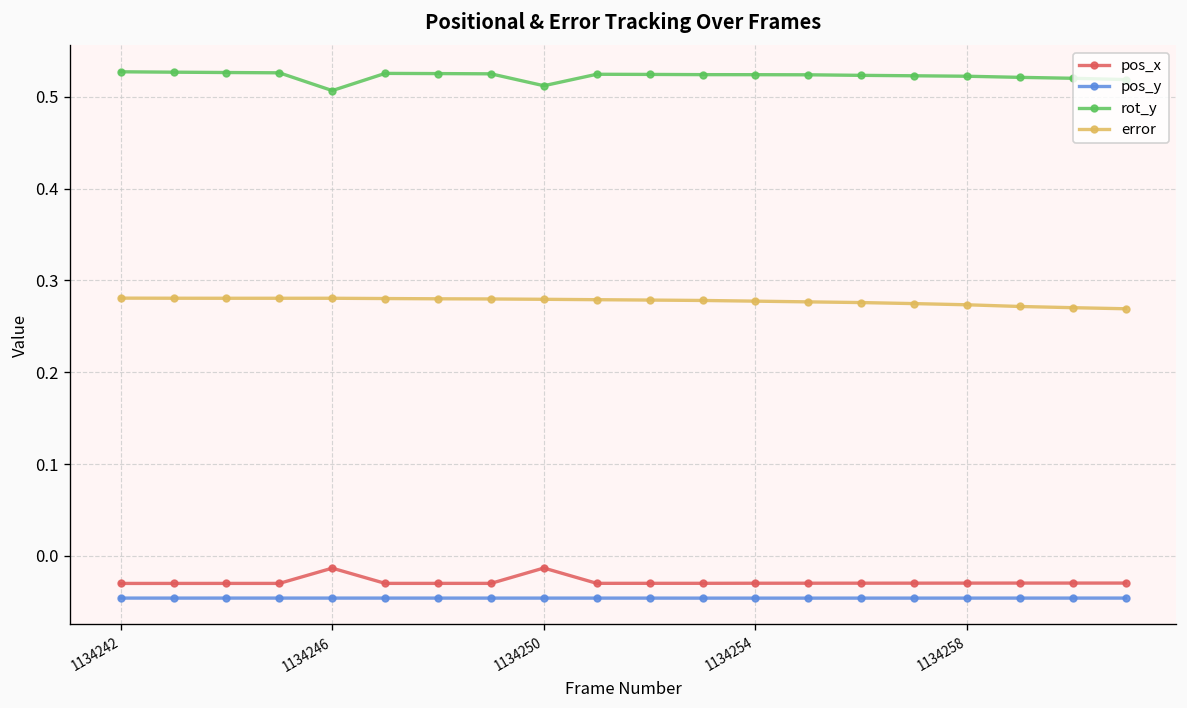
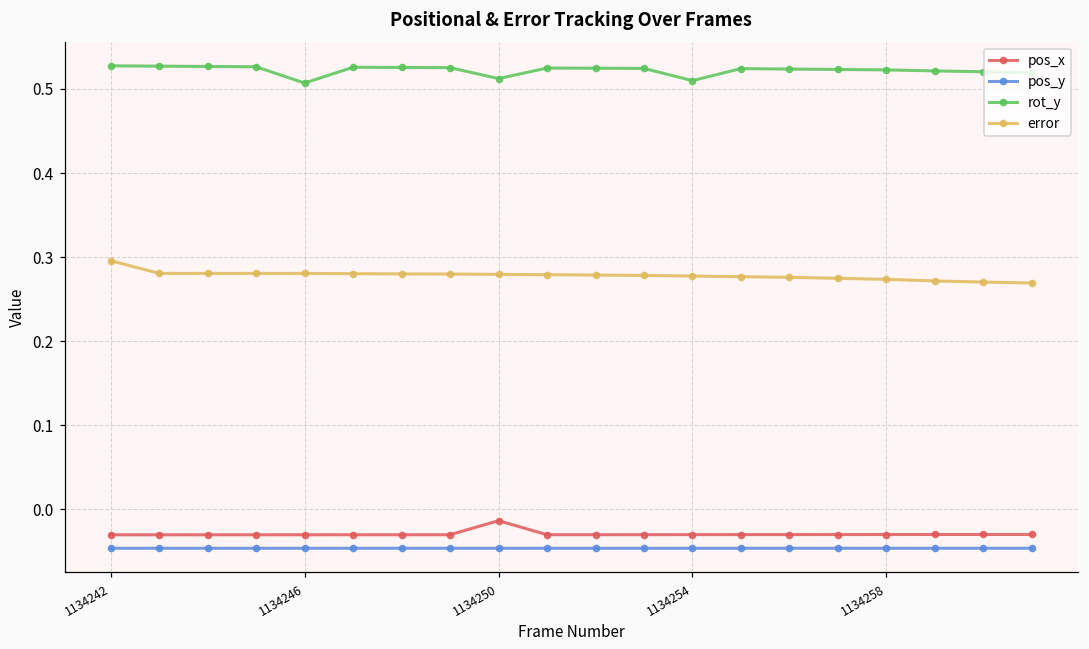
  {
    "pos_x": {
      "1134242": -0.03,
-     "1134246": -0.01,
+     "1134246": -0.03,
      "1134250": -0.01,
      "1134254": -0.03,
      "1134258": -0.03
    },
    "pos_y": {
      "1134242": -0.05,
      "1134246": -0.05,
      "1134250": -0.05,
      "1134254": -0.05,
      "1134258": -0.05
    },
    "rot_y": {
      "1134242": 0.53,
      "1134246": 0.51,
      "1134250": 0.51,
-     "1134254": 0.52,
+     "1134254": 0.51,
      "1134258": 0.52
    },
    "error": {
-     "1134242": 0.28,
+     "1134242": 0.30,
      "1134246": 0.28,
      "1134250": 0.28,
      "1134254": 0.28,
      "1134258": 0.27
    }
  }
